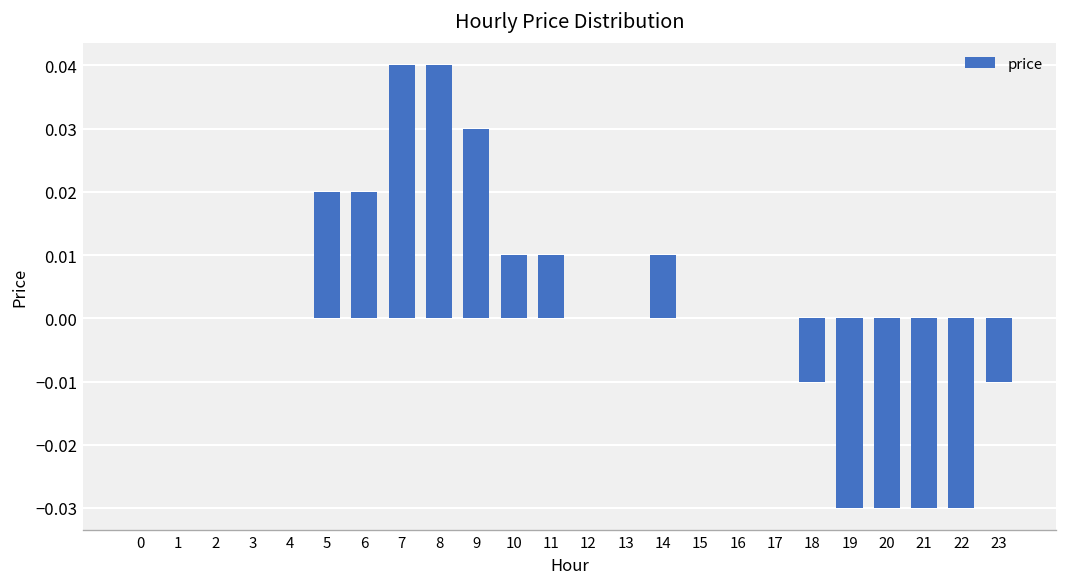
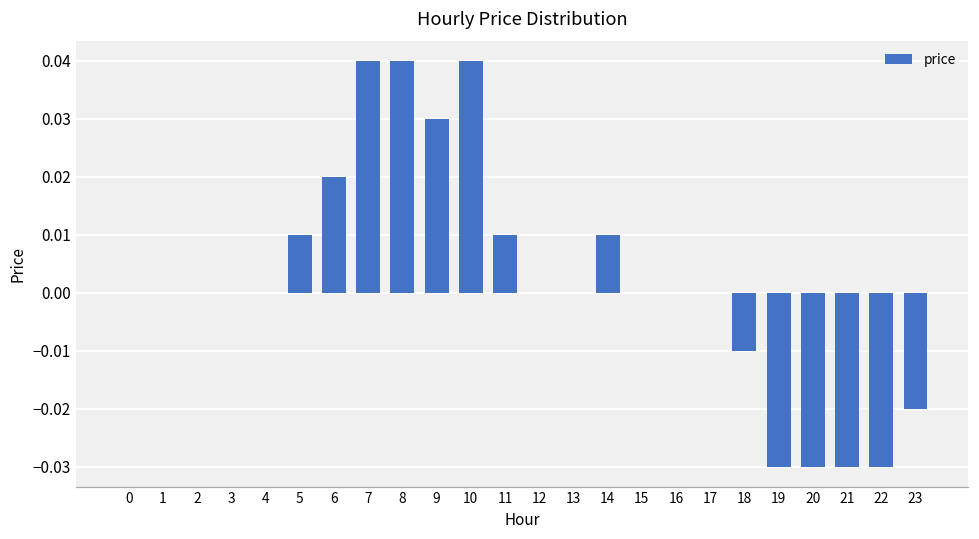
  {
    "0": 0.00,
    "1": 0.00,
    "2": 0.00,
    "3": 0.00,
    "4": 0.00,
-   "5": 0.02,
+   "5": 0.01,
    "6": 0.02,
    "7": 0.04,
    "8": 0.04,
    "9": 0.03,
-   "10": 0.01,
+   "10": 0.04,
    "11": 0.01,
    "12": 0.00,
    "13": 0.00,
    "14": 0.01,
    "15": 0.00,
    "16": 0.00,
    "17": 0.00,
    "18": -0.01,
    "19": -0.03,
    "20": -0.03,
    "21": -0.03,
    "22": -0.03,
-   "23": -0.01
+   "23": -0.02
  }
